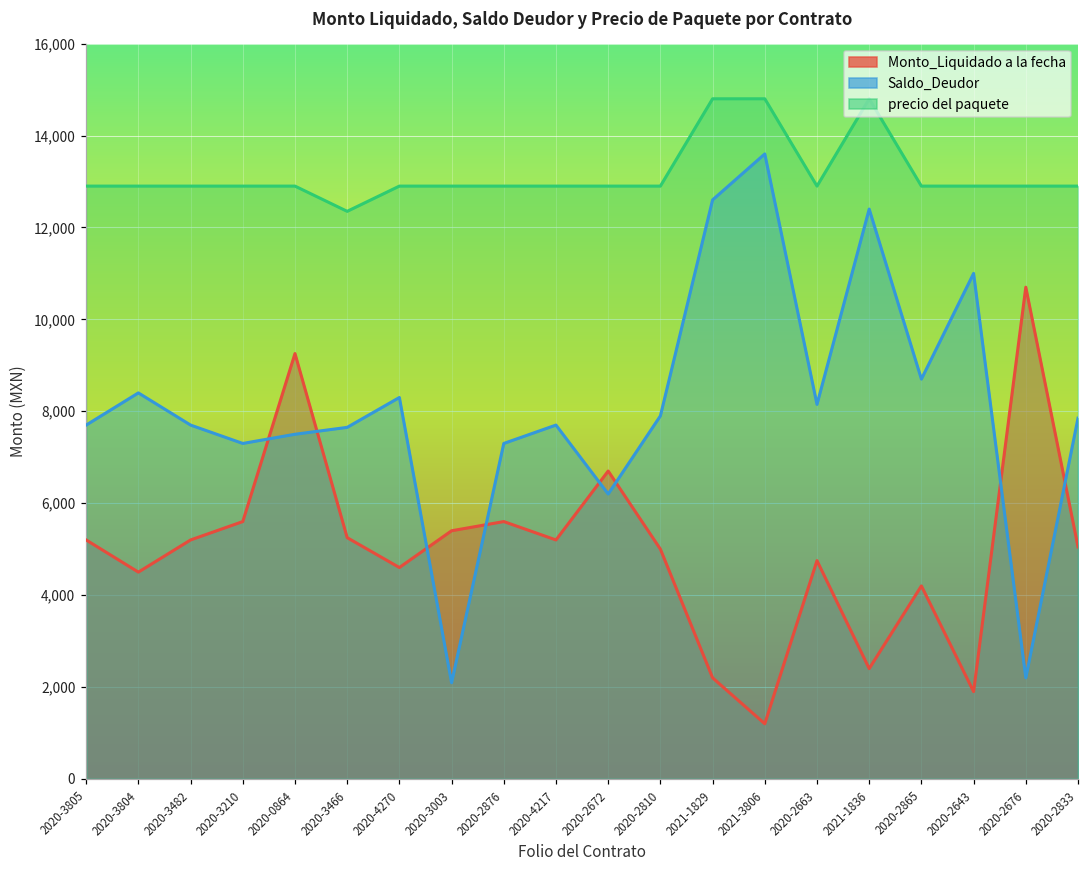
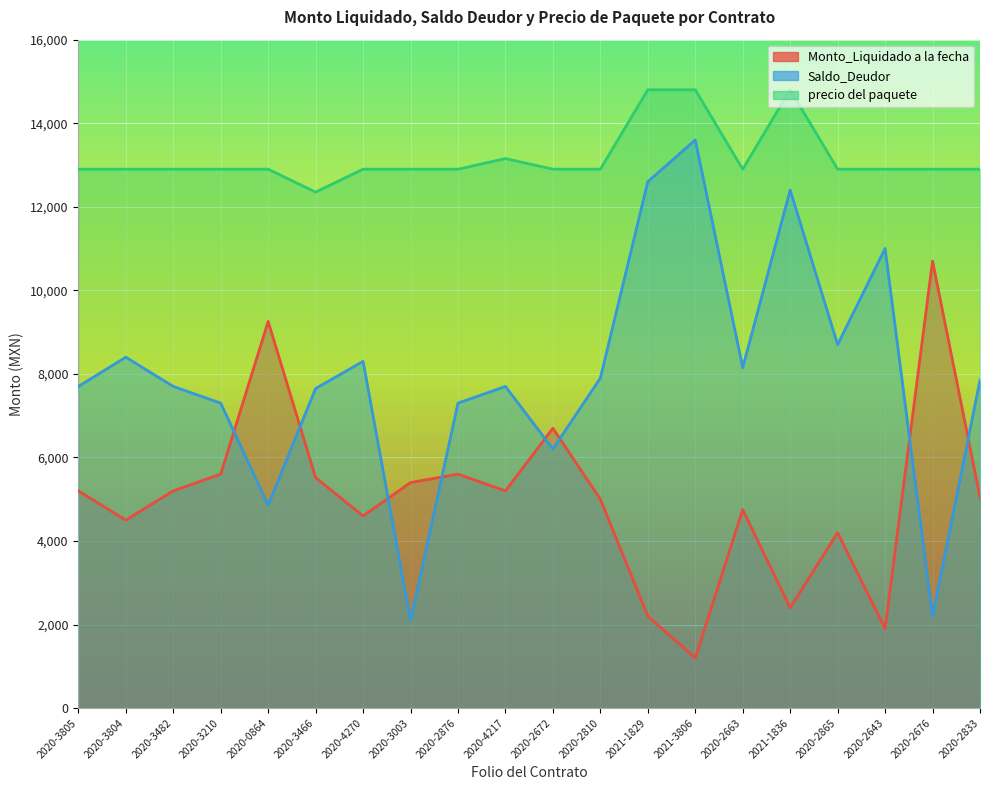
  {
    "Monto_Liquidado a la fecha": {
      "2020-3805": "5,200",
      "2020-3804": "4,500",
      "2020-3482": "5,200",
      "2020-3210": "5,600",
      "2020-0864": "9,300",
-     "2020-3466": "5,300",
+     "2020-3466": "5,500",
      "2020-4270": "4,600",
      "2020-3003": "5,400",
      "2020-2876": "5,600",
      "2020-4217": "5,200",
      "2020-2672": "6,700",
      "2020-2810": "5,000",
      "2021-1829": "2,200",
      "2021-3806": "1,200",
      "2020-2663": "4,800",
      "2021-1836": "2,400",
      "2020-2865": "4,200",
      "2020-2643": "1,900",
      "2020-2676": "10,700",
      "2020-2833": "5,100"
    },
    "Saldo_Deudor": {
      "2020-3805": "7,700",
      "2020-3804": "8,400",
      "2020-3482": "7,700",
      "2020-3210": "7,300",
-     "2020-0864": "7,500",
+     "2020-0864": "4,900",
      "2020-3466": "7,700",
      "2020-4270": "8,300",
      "2020-3003": "2,100",
      "2020-2876": "7,300",
      "2020-4217": "7,700",
      "2020-2672": "6,200",
      "2020-2810": "7,900",
      "2021-1829": "12,600",
      "2021-3806": "13,600",
      "2020-2663": "8,200",
      "2021-1836": "12,400",
      "2020-2865": "8,700",
      "2020-2643": "11,000",
      "2020-2676": "2,200",
      "2020-2833": "7,900"
    },
    "precio del paquete": {
      "2020-3805": "12,900",
      "2020-3804": "12,900",
      "2020-3482": "12,900",
      "2020-3210": "12,900",
      "2020-0864": "12,900",
      "2020-3466": "12,400",
      "2020-4270": "12,900",
      "2020-3003": "12,900",
      "2020-2876": "12,900",
-     "2020-4217": "12,900",
+     "2020-4217": "13,200",
      "2020-2672": "12,900",
      "2020-2810": "12,900",
      "2021-1829": "14,800",
      "2021-3806": "14,800",
      "2020-2663": "12,900",
      "2020-2865": "12,900",
      "2020-2643": "12,900",
      "2020-2676": "12,900",
      "2020-2833": "12,900"
    }
  }
